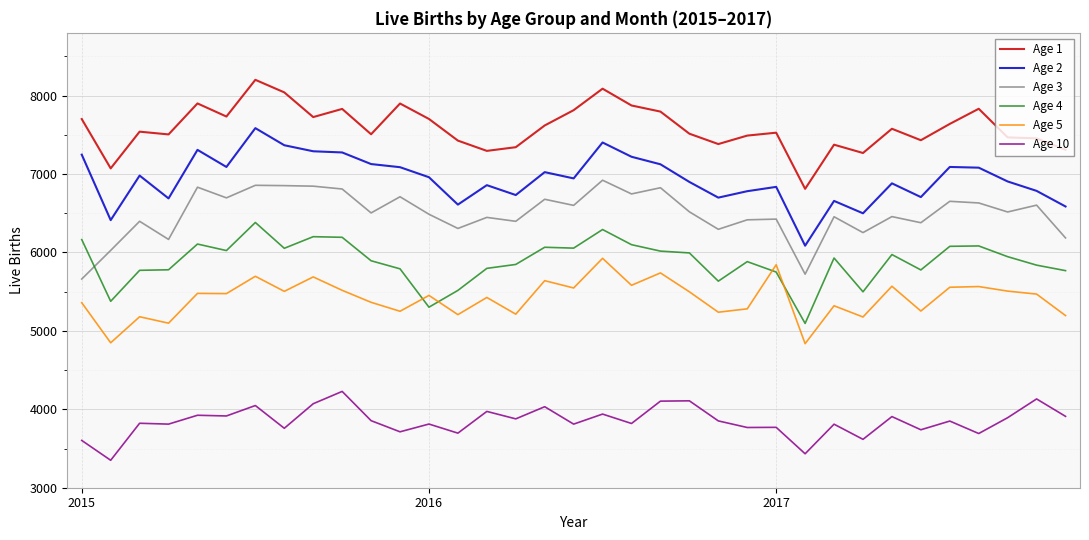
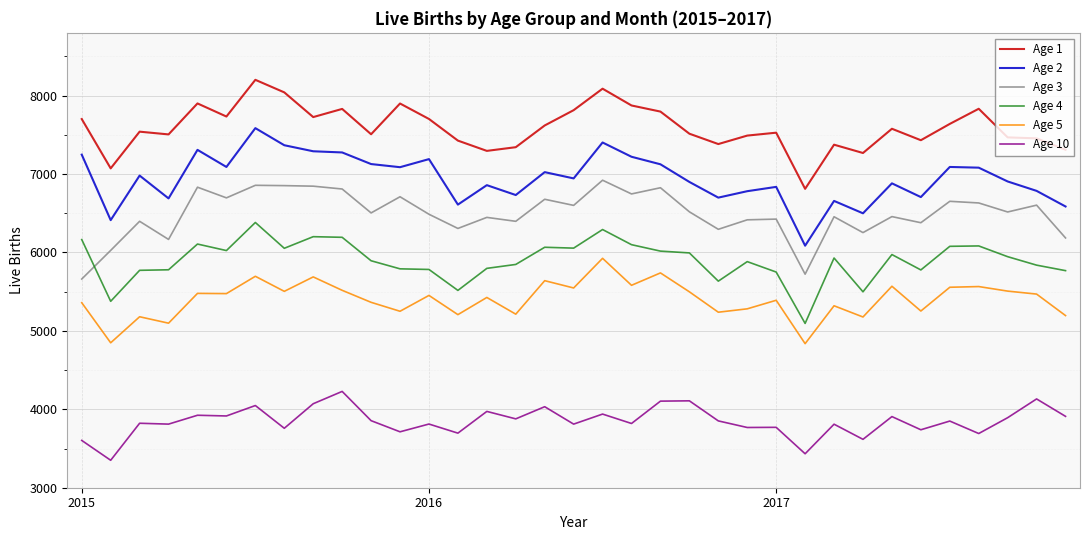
  {
    "Age 1": {
      "2015": 7700,
      "2016": 7700,
      "2017": 7500
    },
    "Age 2": {
      "2015": 7200,
-     "2016": 7000,
+     "2016": 7200,
      "2017": 6800
    },
    "Age 3": {
      "2015": 5700,
      "2016": 6500,
      "2017": 6400
    },
    "Age 4": {
      "2015": 6200,
-     "2016": 5300,
+     "2016": 5800,
      "2017": 5800
    },
    "Age 5": {
      "2015": 5400,
      "2016": 5500,
-     "2017": 5800
+     "2017": 5400
    },
    "Age 10": {
      "2015": 3600,
      "2016": 3800,
      "2017": 3800
    }
  }
